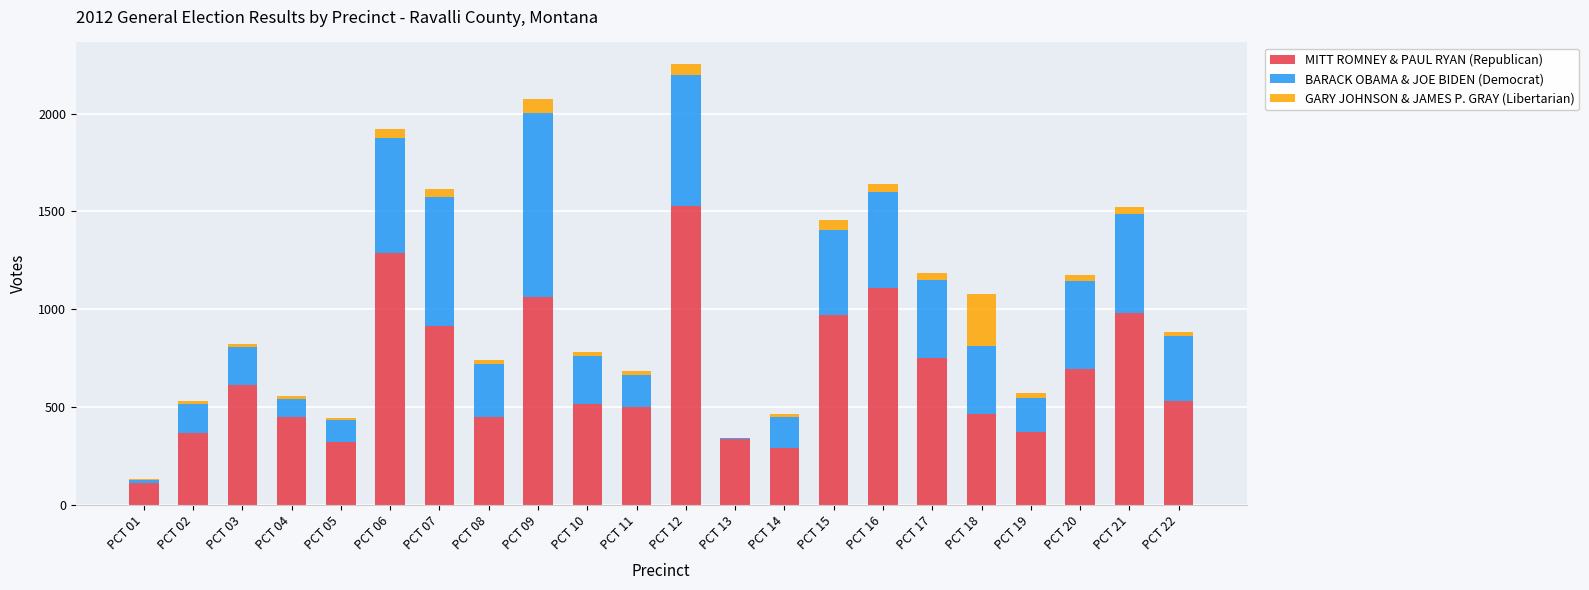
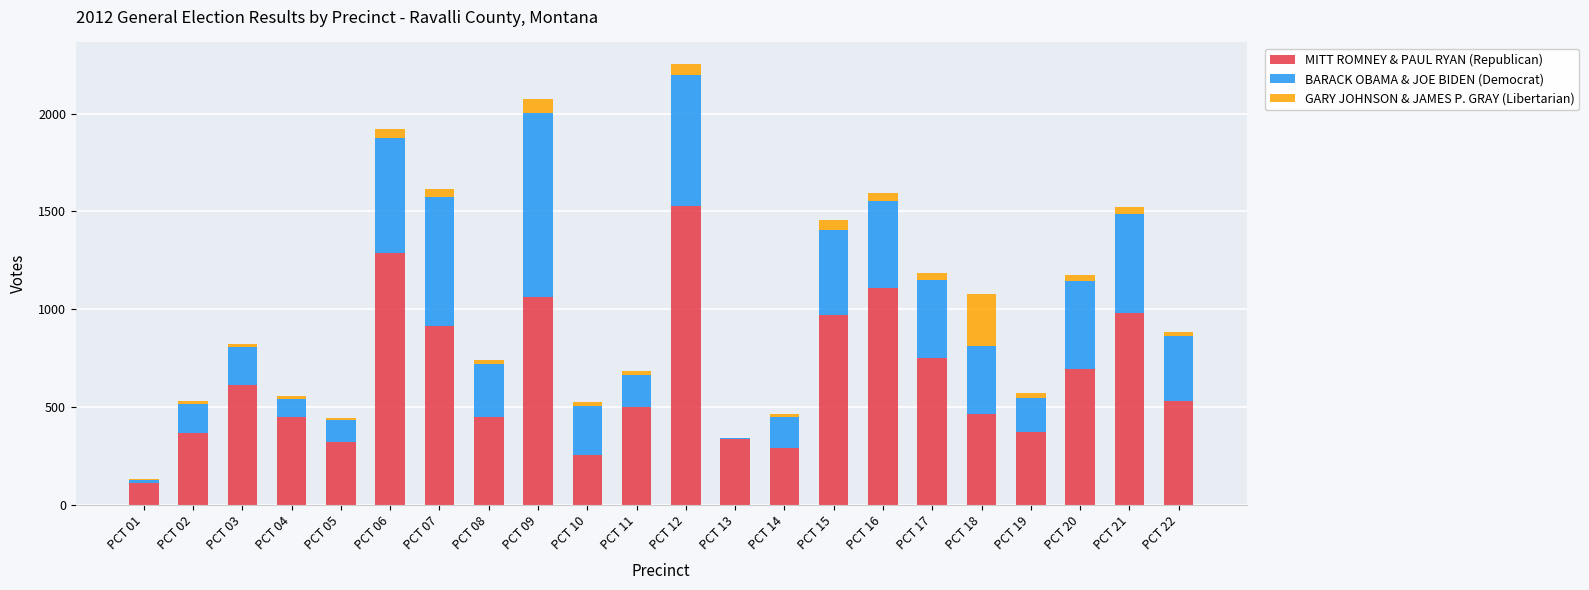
  {
    "MITT ROMNEY & PAUL RYAN (Republican)": {
      "PCT 01": 110,
      "PCT 02": 370,
      "PCT 03": 610,
      "PCT 04": 450,
      "PCT 05": 320,
      "PCT 06": 1290,
      "PCT 07": 920,
      "PCT 08": 450,
      "PCT 09": 1060,
-     "PCT 10": 510,
+     "PCT 10": 250,
      "PCT 11": 500,
      "PCT 12": 1530,
      "PCT 13": 340,
      "PCT 14": 290,
      "PCT 15": 970,
      "PCT 16": 1110,
      "PCT 17": 750,
      "PCT 18": 470,
      "PCT 19": 370,
      "PCT 20": 690,
      "PCT 21": 980,
      "PCT 22": 530
    },
    "BARACK OBAMA & JOE BIDEN (Democrat)": {
      "PCT 01": 20,
      "PCT 02": 150,
      "PCT 03": 190,
      "PCT 04": 90,
      "PCT 05": 110,
      "PCT 06": 590,
      "PCT 07": 660,
      "PCT 08": 270,
      "PCT 09": 940,
      "PCT 10": 250,
      "PCT 11": 170,
      "PCT 12": 670,
      "PCT 14": 160,
      "PCT 15": 440,
-     "PCT 16": 490,
+     "PCT 16": 440,
      "PCT 17": 400,
      "PCT 18": 350,
      "PCT 19": 170,
      "PCT 20": 450,
      "PCT 21": 510,
      "PCT 22": 330
    },
    "GARY JOHNSON & JAMES P. GRAY (Libertarian)": {
      "PCT 02": 20,
      "PCT 03": 20,
      "PCT 04": 10,
      "PCT 06": 40,
      "PCT 07": 40,
      "PCT 08": 20,
      "PCT 09": 70,
      "PCT 10": 20,
      "PCT 11": 20,
      "PCT 12": 50,
      "PCT 15": 50,
      "PCT 16": 40,
      "PCT 17": 30,
      "PCT 18": 270,
      "PCT 19": 30,
      "PCT 20": 30,
      "PCT 21": 30,
      "PCT 22": 20
    }
  }
